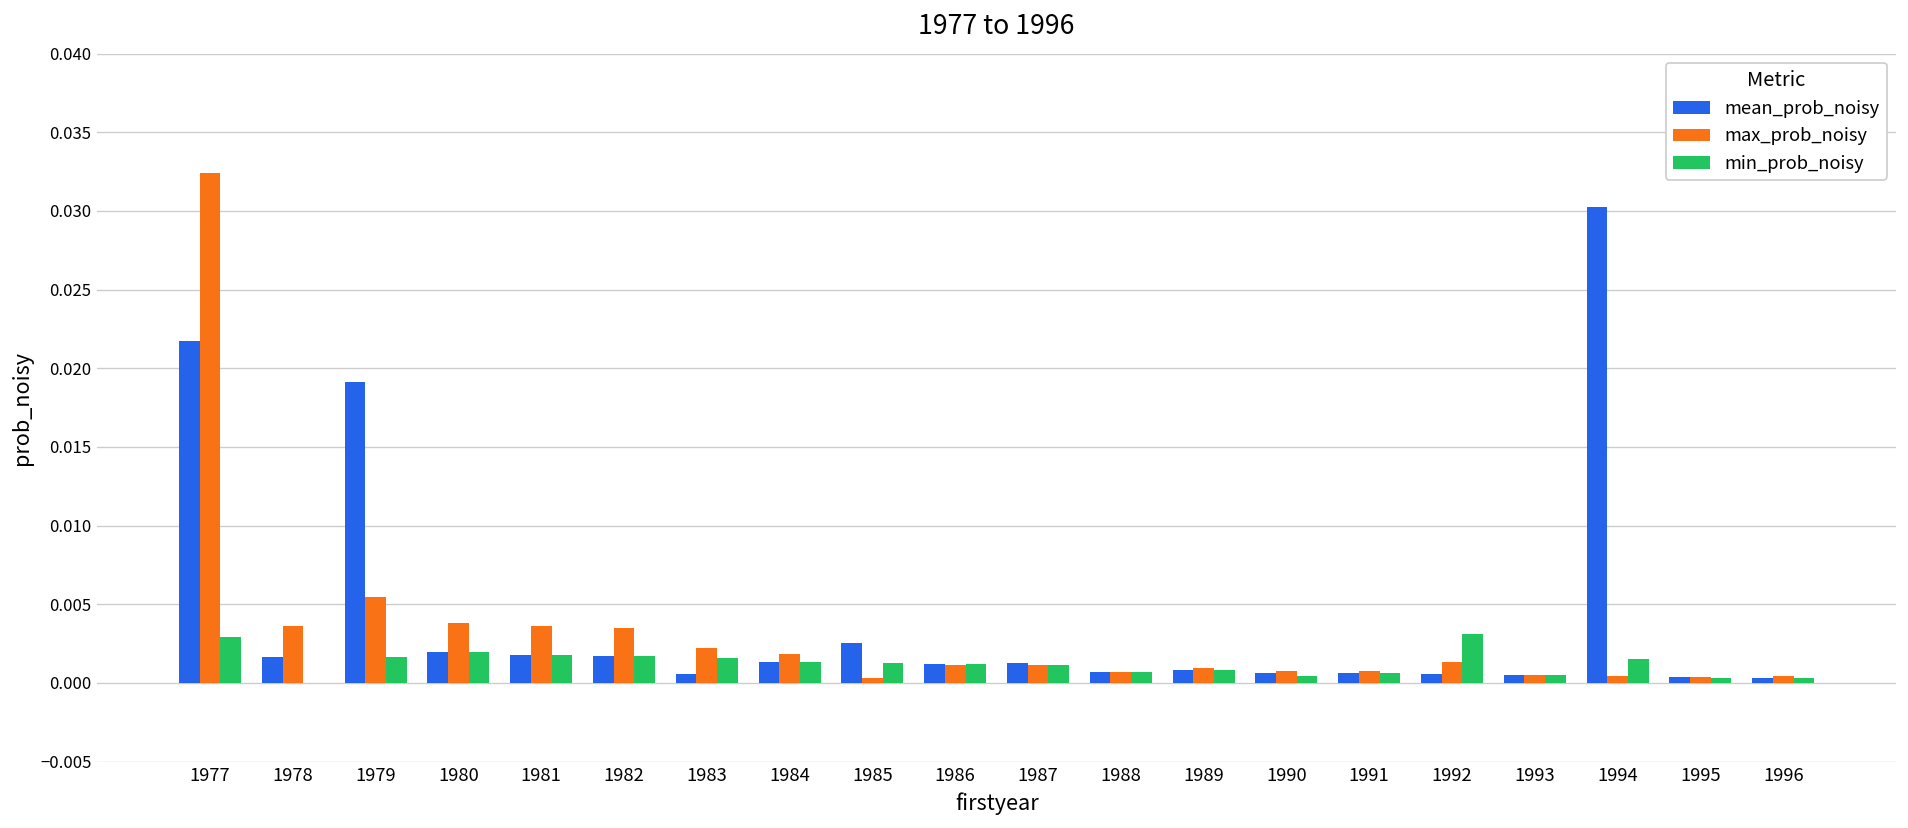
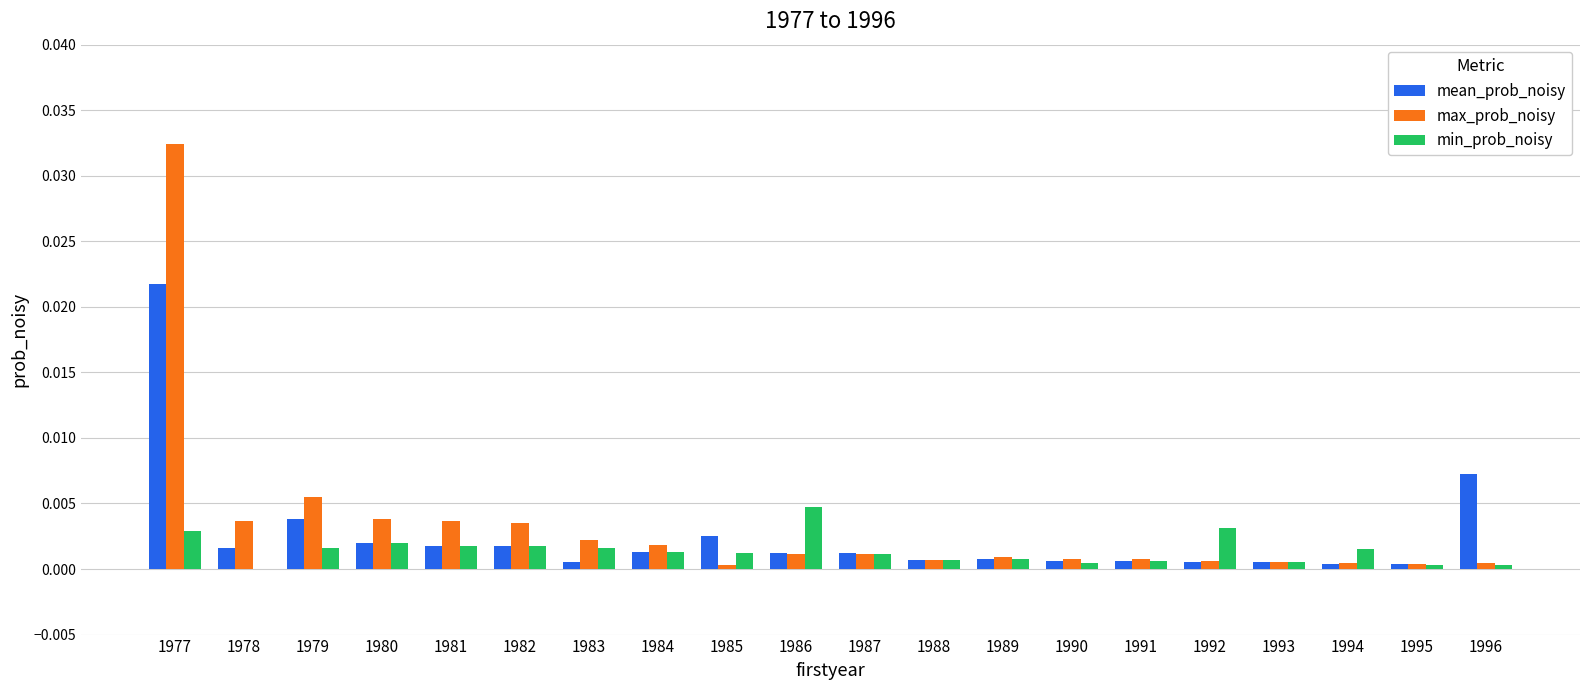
  {
    "mean_prob_noisy": {
      "1977": 0.0217,
      "1978": 0.0016,
-     "1979": 0.0191,
+     "1979": 0.0038,
      "1980": 0.0020,
      "1981": 0.0018,
      "1982": 0.0017,
      "1983": 0.0006,
      "1984": 0.0013,
      "1985": 0.0025,
      "1986": 0.0012,
      "1987": 0.0012,
      "1988": 0.0007,
      "1989": 0.0008,
      "1990": 0.0006,
      "1991": 0.0006,
      "1992": 0.0005,
      "1993": 0.0005,
-     "1994": 0.0303,
+     "1994": 0.0004,
      "1995": 0.0004,
-     "1996": 0.0003
+     "1996": 0.0073
    },
    "max_prob_noisy": {
      "1977": 0.0324,
      "1978": 0.0036,
      "1979": 0.0055,
      "1980": 0.0038,
      "1981": 0.0036,
      "1982": 0.0035,
      "1983": 0.0022,
      "1984": 0.0018,
      "1985": 0.0003,
      "1986": 0.0012,
      "1987": 0.0012,
      "1988": 0.0007,
      "1989": 0.0009,
      "1990": 0.0008,
      "1991": 0.0008,
-     "1992": 0.0013,
+     "1992": 0.0006,
      "1993": 0.0005,
      "1994": 0.0004,
      "1995": 0.0004,
      "1996": 0.0004
    },
    "min_prob_noisy": {
      "1977": 0.0029,
      "1979": 0.0016,
      "1980": 0.0020,
      "1981": 0.0018,
      "1982": 0.0017,
      "1983": 0.0016,
      "1984": 0.0013,
      "1985": 0.0013,
-     "1986": 0.0012,
+     "1986": 0.0047,
      "1987": 0.0012,
      "1988": 0.0007,
      "1989": 0.0008,
      "1990": 0.0005,
      "1991": 0.0006,
      "1992": 0.0031,
      "1993": 0.0005,
      "1994": 0.0015,
      "1995": 0.0003,
      "1996": 0.0003
    }
  }
